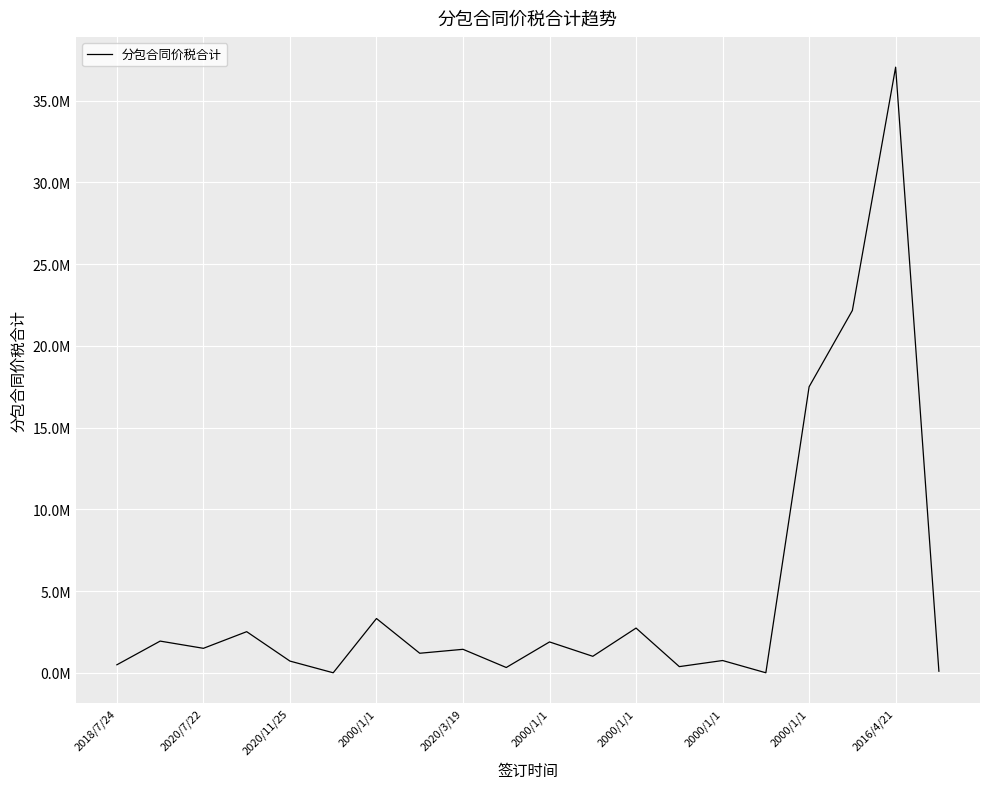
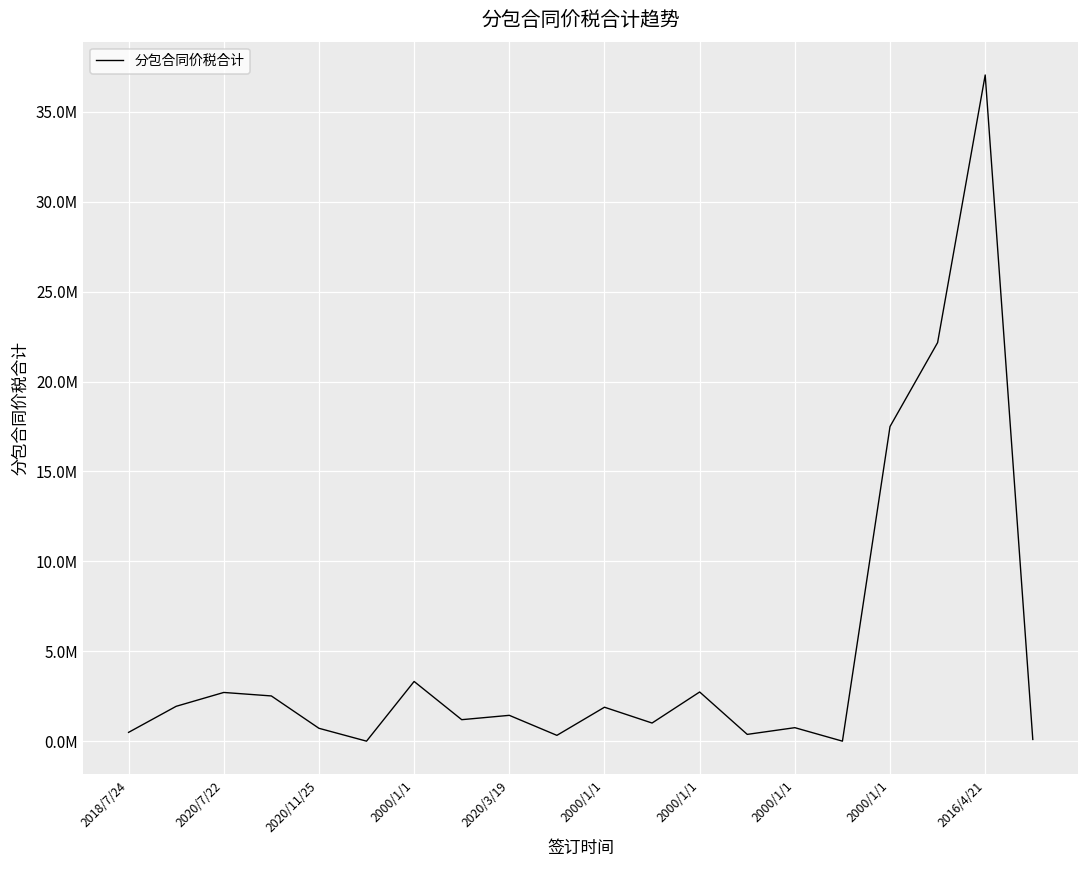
  {
    "2018/7/24": 500000,
-   "2020/7/22": 1500000,
+   "2020/7/22": 2700000,
    "2020/11/25": 700000,
    "2016/4/21": 37100000
  }
